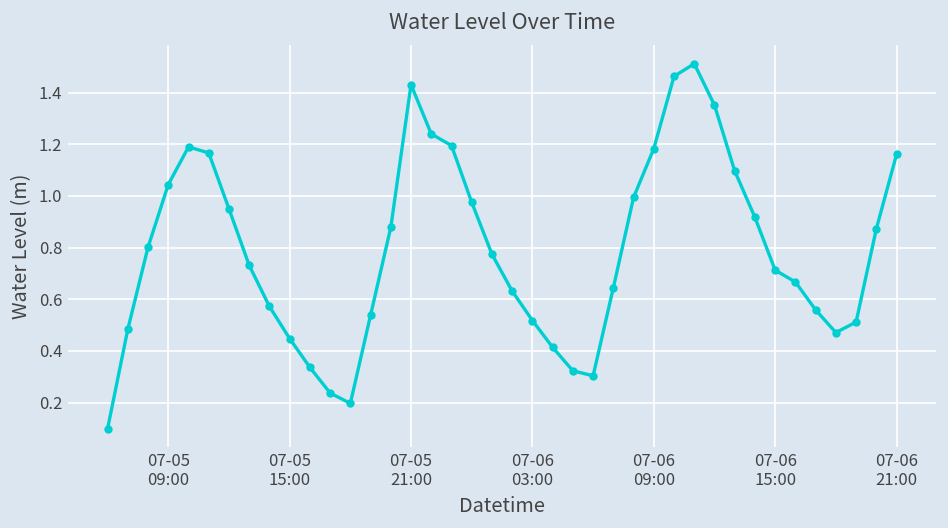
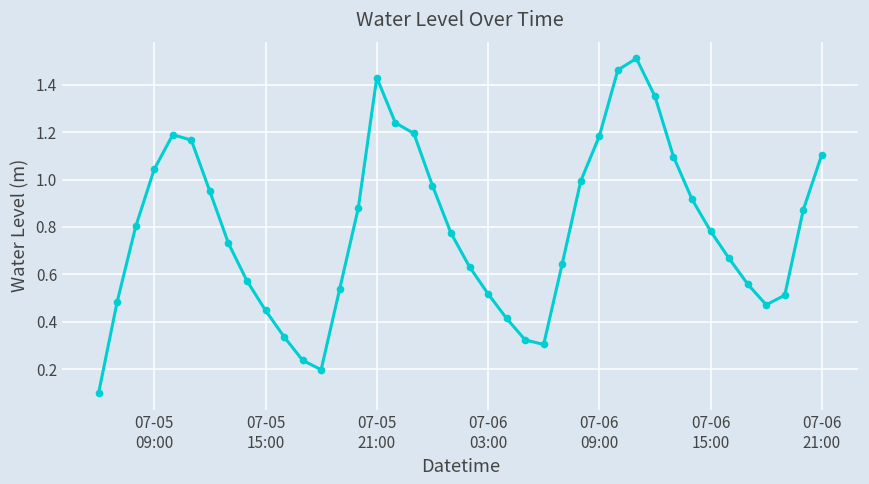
  {
    "07-05 09:00": 1.04,
    "07-05 15:00": 0.45,
    "07-05 21:00": 1.43,
    "07-06 03:00": 0.52,
    "07-06 09:00": 1.18,
-   "07-06 15:00": 0.71,
-   "07-06 21:00": 1.16
+   "07-06 15:00": 0.78,
+   "07-06 21:00": 1.11
  }
